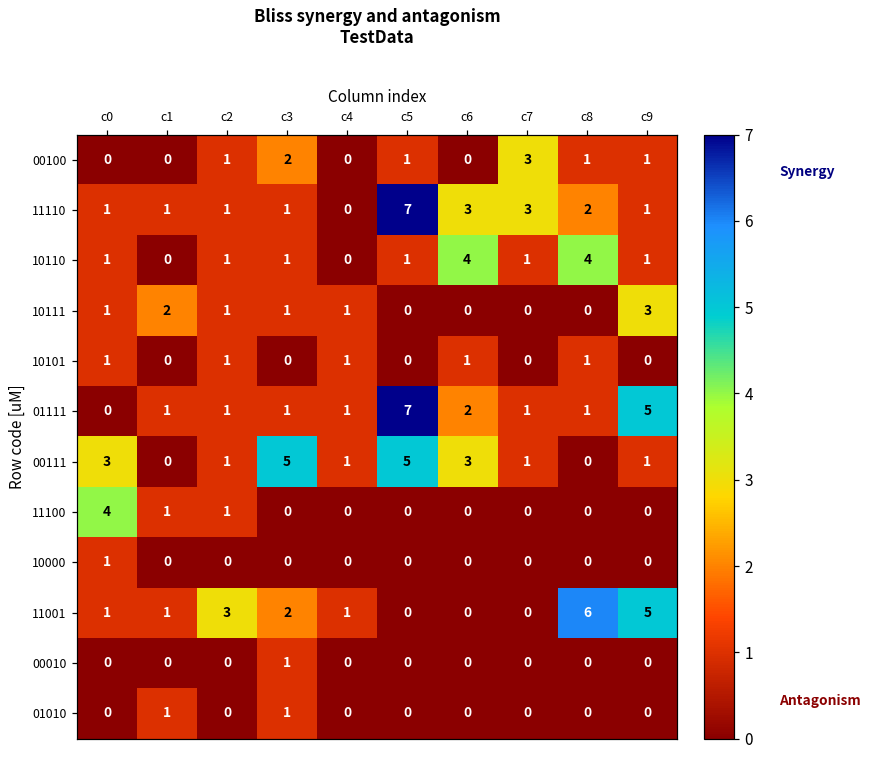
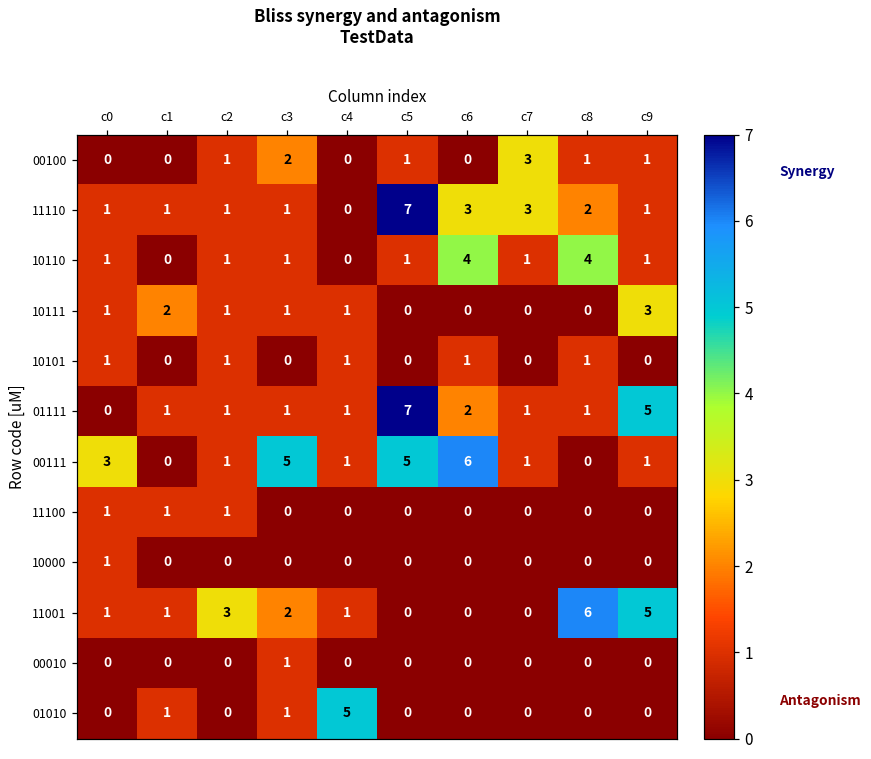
  {
    "00100": {
      "c0": 0,
      "c1": 0,
      "c2": 1,
      "c3": 2,
      "c4": 0,
      "c5": 1,
      "c6": 0,
      "c7": 3,
      "c8": 1,
      "c9": 1
    },
    "11110": {
      "c0": 1,
      "c1": 1,
      "c2": 1,
      "c3": 1,
      "c4": 0,
      "c5": 7,
      "c6": 3,
      "c7": 3,
      "c8": 2,
      "c9": 1
    },
    "10110": {
      "c0": 1,
      "c1": 0,
      "c2": 1,
      "c3": 1,
      "c4": 0,
      "c5": 1,
      "c6": 4,
      "c7": 1,
      "c8": 4,
      "c9": 1
    },
    "10111": {
      "c0": 1,
      "c1": 2,
      "c2": 1,
      "c3": 1,
      "c4": 1,
      "c5": 0,
      "c6": 0,
      "c7": 0,
      "c8": 0,
      "c9": 3
    },
    "10101": {
      "c0": 1,
      "c1": 0,
      "c2": 1,
      "c3": 0,
      "c4": 1,
      "c5": 0,
      "c6": 1,
      "c7": 0,
      "c8": 1,
      "c9": 0
    },
    "01111": {
      "c0": 0,
      "c1": 1,
      "c2": 1,
      "c3": 1,
      "c4": 1,
      "c5": 7,
      "c6": 2,
      "c7": 1,
      "c8": 1,
      "c9": 5
    },
    "00111": {
      "c0": 3,
      "c1": 0,
      "c2": 1,
      "c3": 5,
      "c4": 1,
      "c5": 5,
-     "c6": 3,
+     "c6": 6,
      "c7": 1,
      "c8": 0,
      "c9": 1
    },
    "11100": {
-     "c0": 4,
+     "c0": 1,
      "c1": 1,
      "c2": 1,
      "c3": 0,
      "c4": 0,
      "c5": 0,
      "c6": 0,
      "c7": 0,
      "c8": 0,
      "c9": 0
    },
    "10000": {
      "c0": 1,
      "c1": 0,
      "c2": 0,
      "c3": 0,
      "c4": 0,
      "c5": 0,
      "c6": 0,
      "c7": 0,
      "c8": 0,
      "c9": 0
    },
    "11001": {
      "c0": 1,
      "c1": 1,
      "c2": 3,
      "c3": 2,
      "c4": 1,
      "c5": 0,
      "c6": 0,
      "c7": 0,
      "c8": 6,
      "c9": 5
    },
    "00010": {
      "c0": 0,
      "c1": 0,
      "c2": 0,
      "c3": 1,
      "c4": 0,
      "c5": 0,
      "c6": 0,
      "c7": 0,
      "c8": 0,
      "c9": 0
    },
    "01010": {
      "c0": 0,
      "c1": 1,
      "c2": 0,
      "c3": 1,
-     "c4": 0,
+     "c4": 5,
      "c5": 0,
      "c6": 0,
      "c7": 0,
      "c8": 0,
      "c9": 0
    }
  }
